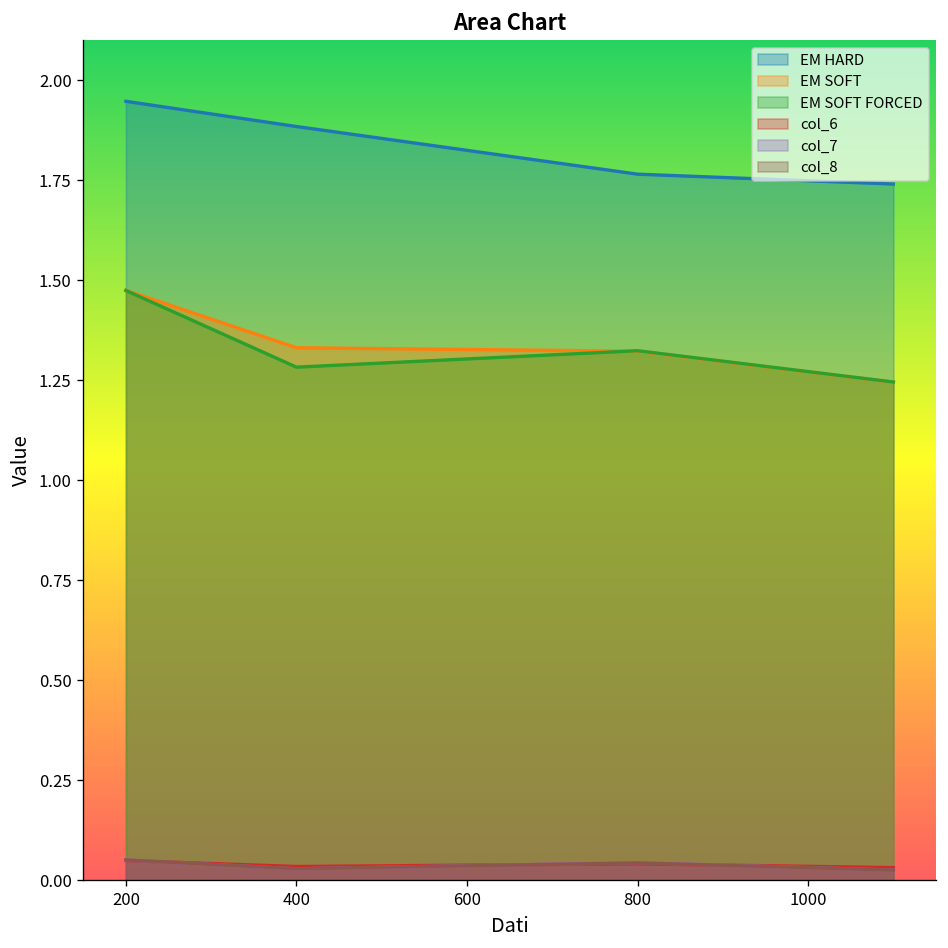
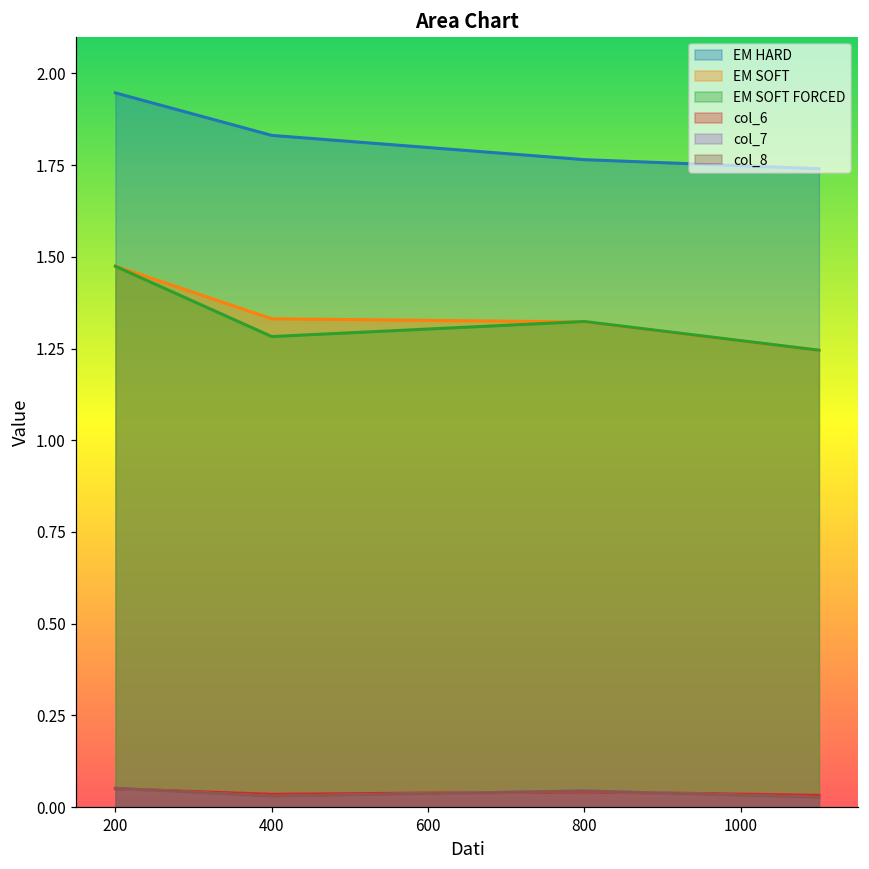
  {
    "EM HARD": {
      "200": 1.95,
-     "400": 1.88,
+     "400": 1.83,
      "800": 1.76
    },
    "EM SOFT FORCED": {
      "400": 1.28
    }
  }
